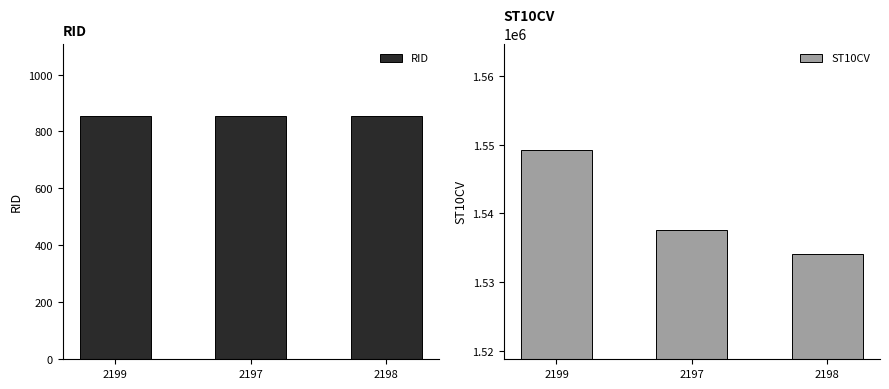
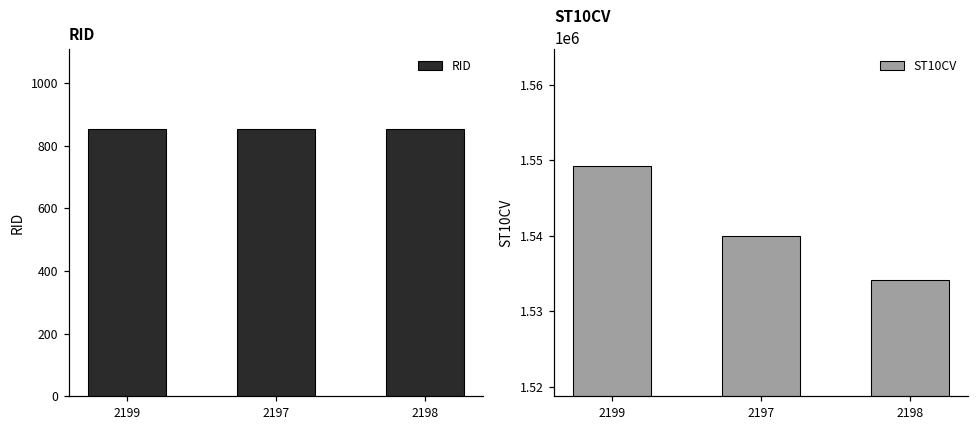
  {
    "RID": {
      "2199": 850,
      "2197": 850,
      "2198": 850
    },
    "ST10CV": {
      "2199": 1549000,
-     "2197": 1538000,
+     "2197": 1540000,
      "2198": 1534000
    }
  }
